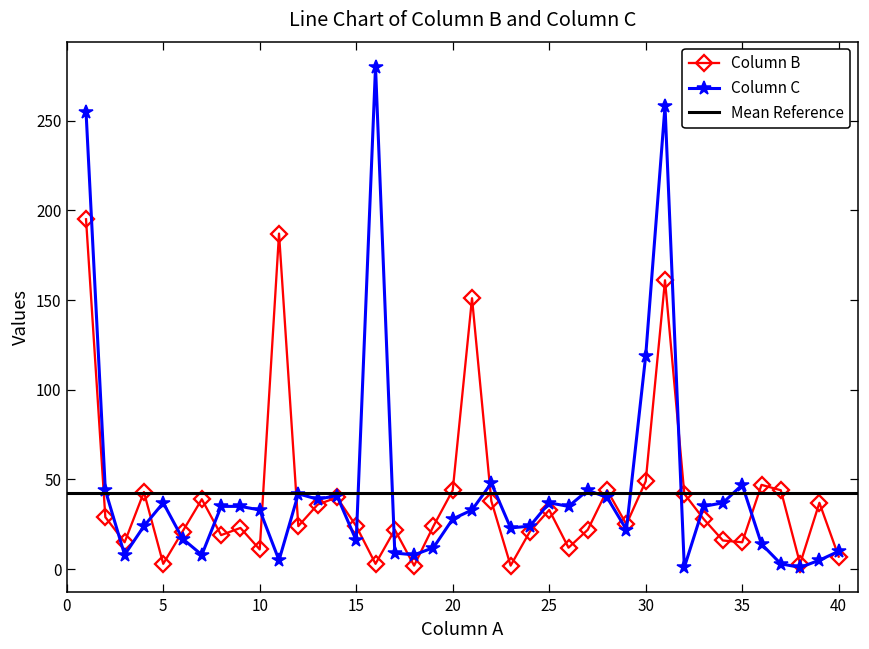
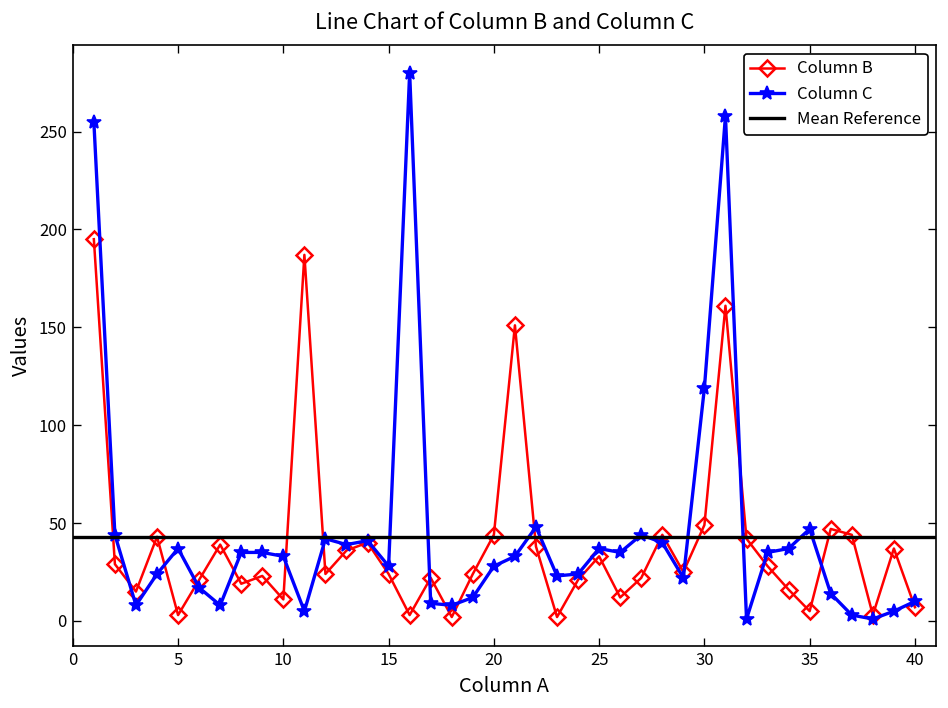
  {
    "Column B": {
      "5": 3,
      "10": 11,
      "15": 24,
      "20": 44,
      "25": 33,
      "30": 49,
-     "35": 15,
+     "35": 5,
      "40": 7
    },
    "Column C": {
      "5": 37,
      "10": 33,
-     "15": 16,
+     "15": 28,
      "20": 28,
      "25": 37,
      "30": 119,
      "35": 47,
      "40": 10
    }
  }
